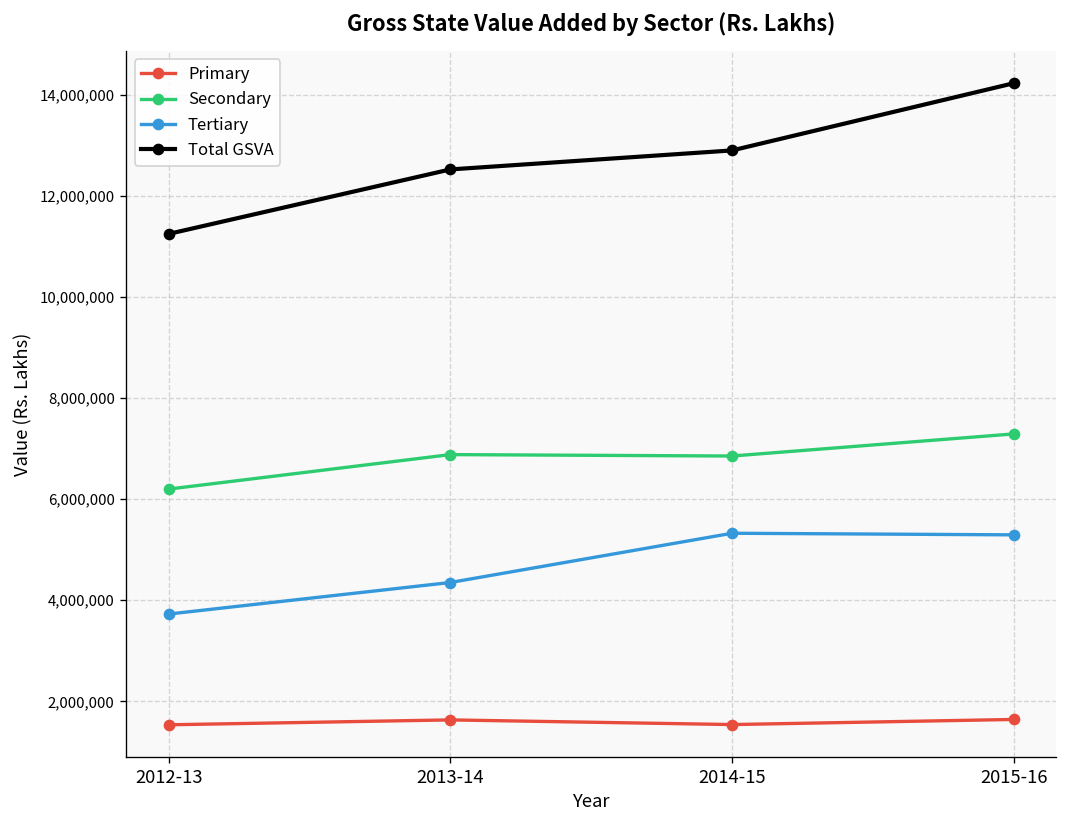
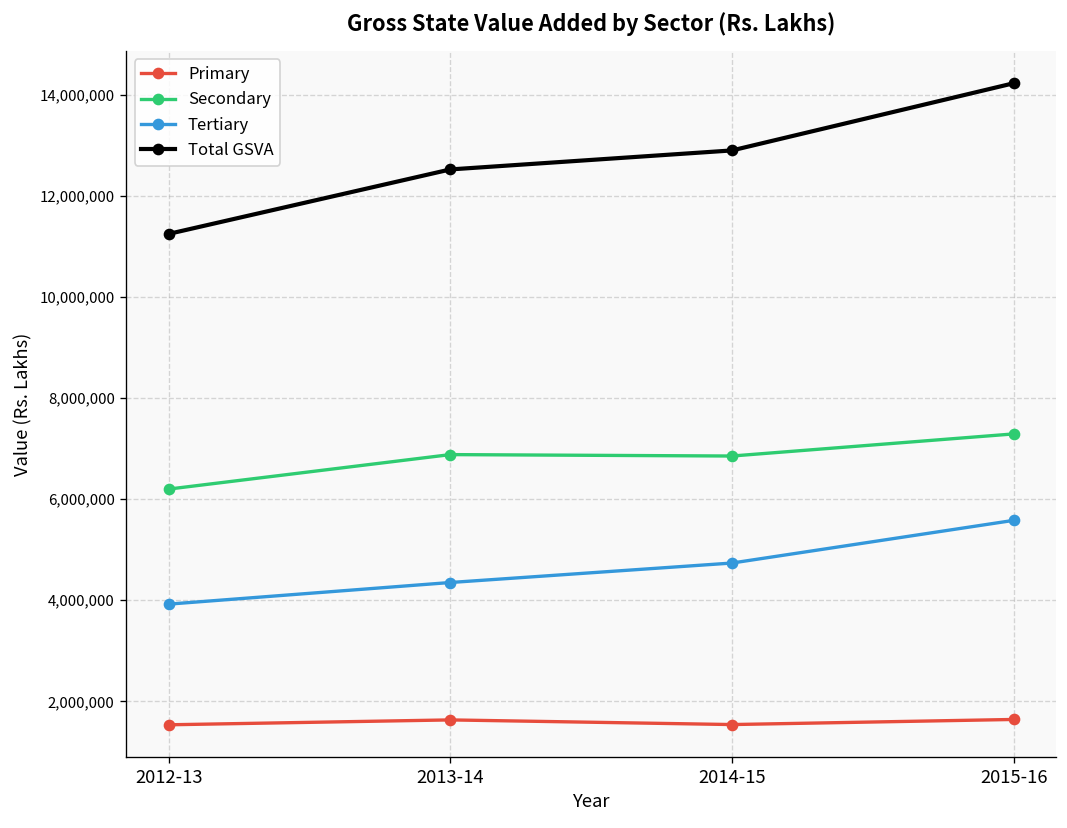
  {
    "Primary": {
      "2012-13": "1,500,000",
      "2013-14": "1,600,000",
      "2014-15": "1,500,000",
      "2015-16": "1,600,000"
    },
    "Secondary": {
      "2012-13": "6,200,000",
      "2013-14": "6,900,000",
      "2014-15": "6,900,000",
      "2015-16": "7,300,000"
    },
    "Tertiary": {
-     "2012-13": "3,700,000",
+     "2012-13": "3,900,000",
      "2013-14": "4,400,000",
-     "2014-15": "5,300,000",
-     "2015-16": "5,300,000"
+     "2014-15": "4,700,000",
+     "2015-16": "5,600,000"
    },
    "Total GSVA": {
      "2012-13": "11,200,000",
      "2013-14": "12,500,000",
      "2014-15": "12,900,000",
      "2015-16": "14,200,000"
    }
  }
